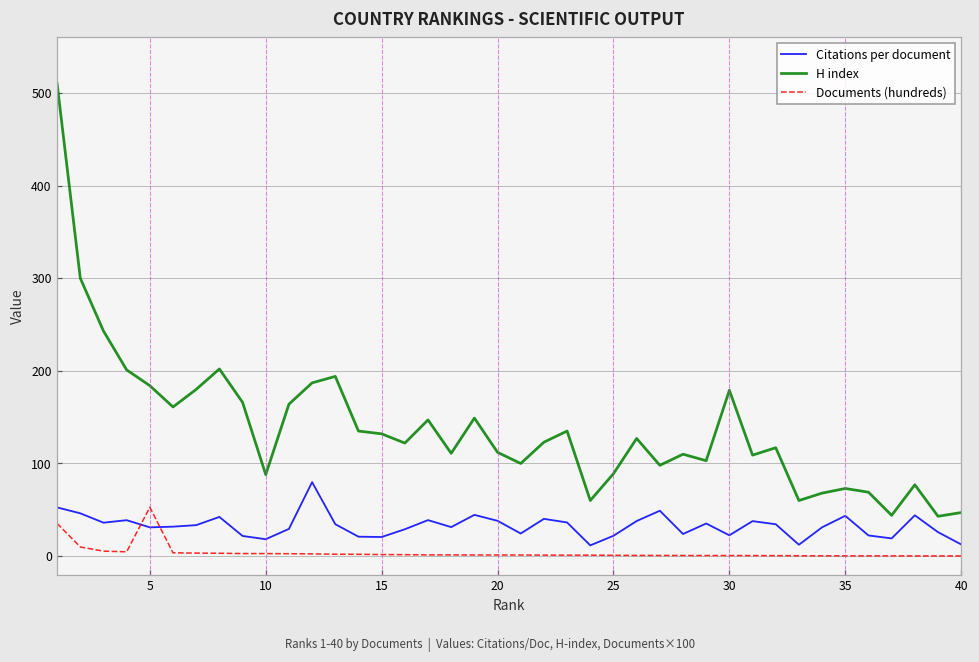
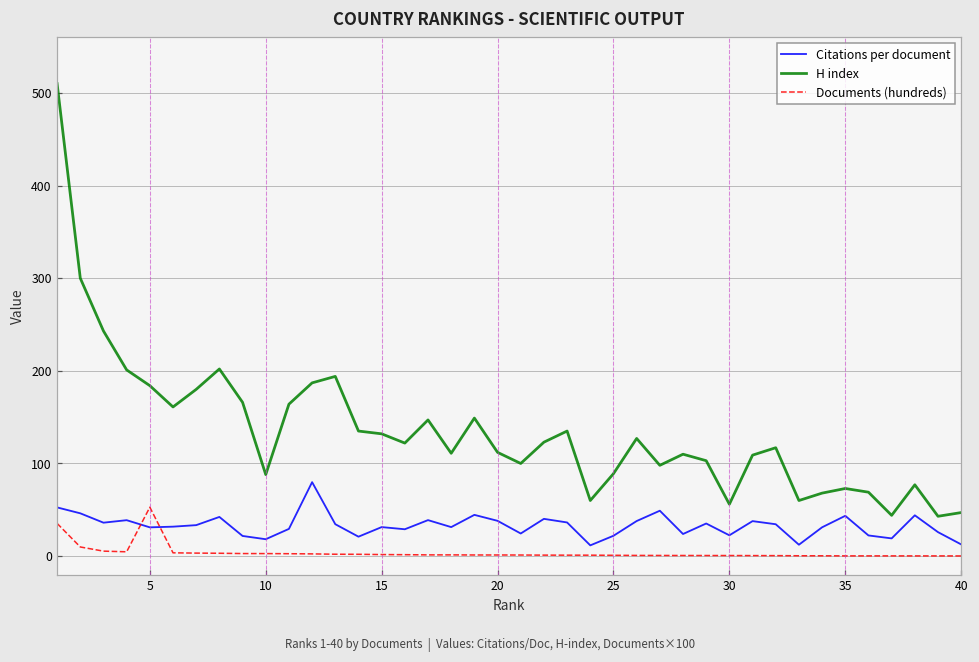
  {
    "Citations per document": {
      "5": 30,
      "10": 20,
-     "15": 20,
+     "15": 30,
      "20": 40,
      "25": 20,
      "30": 20,
      "35": 40,
      "40": 10
    },
    "H index": {
      "5": 180,
      "10": 90,
      "15": 130,
      "20": 110,
      "25": 90,
-     "30": 180,
+     "30": 60,
      "35": 70,
      "40": 50
    },
    "Documents (hundreds)": {
      "5": 50,
      "10": 0,
      "15": 0,
      "20": 0,
      "25": 0,
      "30": 0,
      "35": 0,
      "40": 0
    }
  }
